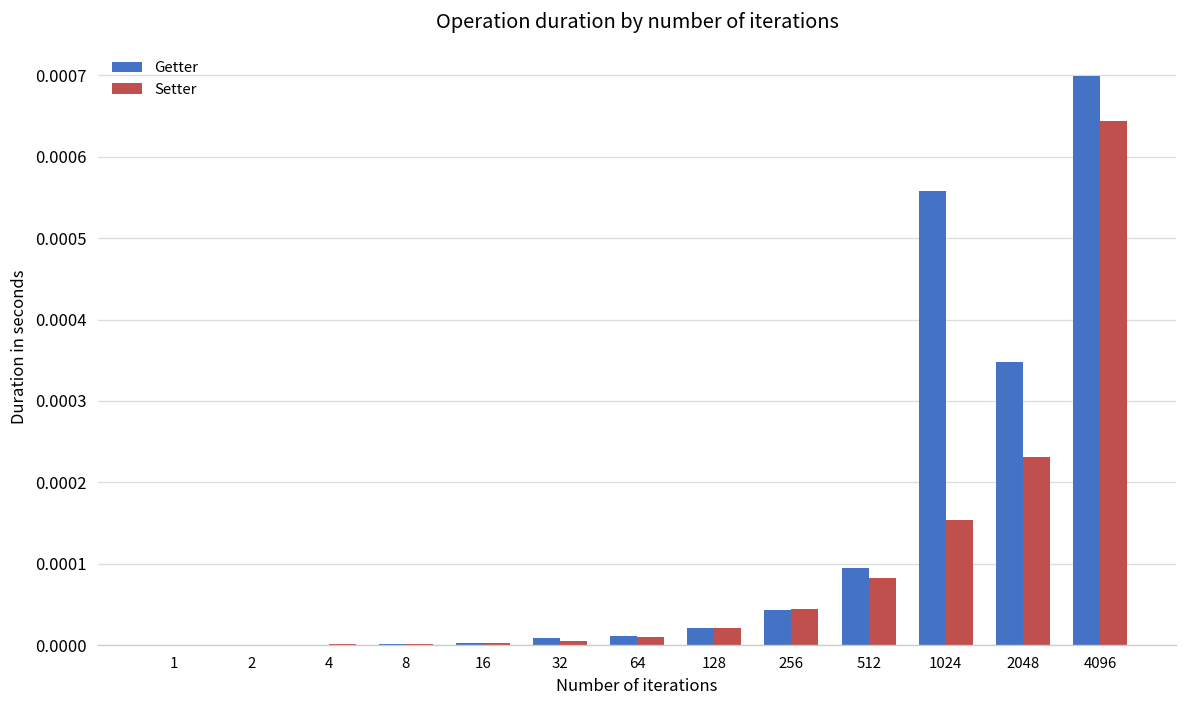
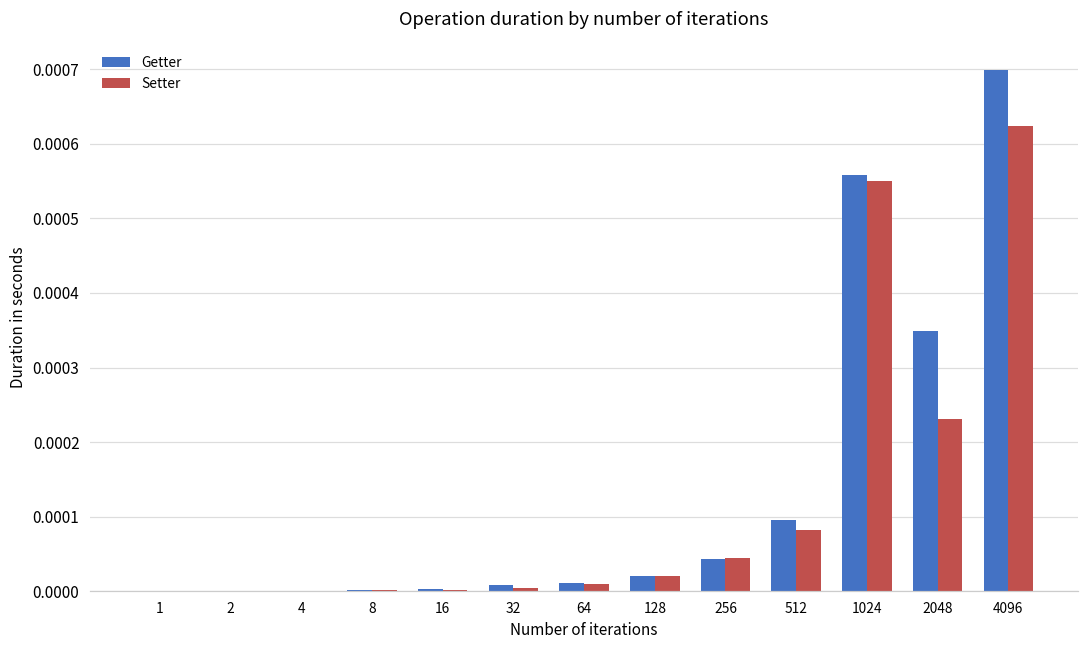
  {
    "Getter": {
      "32": 0.00001,
      "64": 0.00001,
      "128": 0.00002,
      "256": 0.00004,
      "512": 0.00010,
      "1024": 0.00056,
      "2048": 0.00035,
      "4096": 0.00070
    },
    "Setter": {
      "32": 0.00001,
      "64": 0.00001,
      "128": 0.00002,
      "256": 0.00004,
      "512": 0.00008,
-     "1024": 0.00015,
+     "1024": 0.00055,
      "2048": 0.00023,
-     "4096": 0.00064
+     "4096": 0.00062
    }
  }
